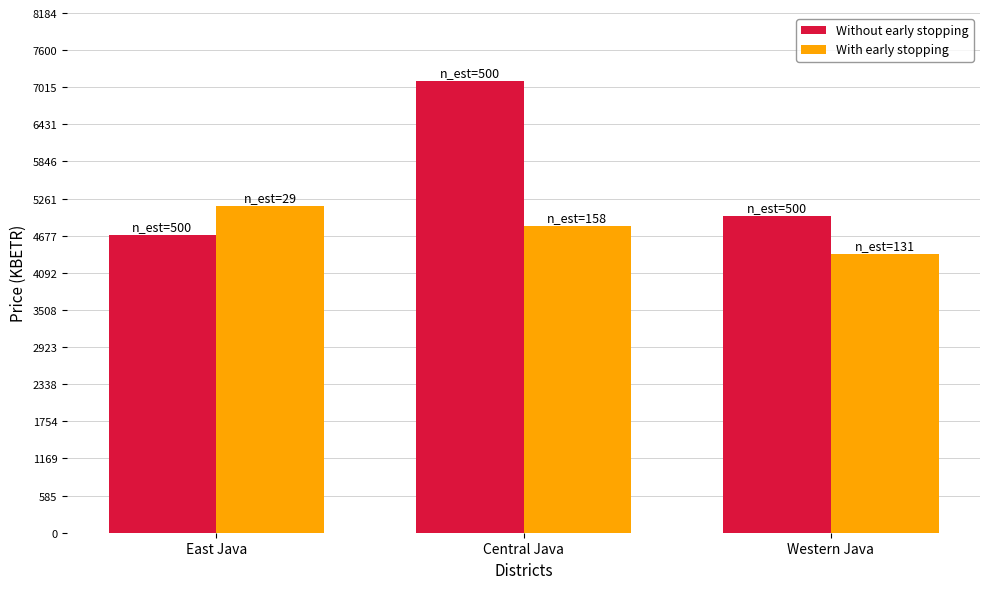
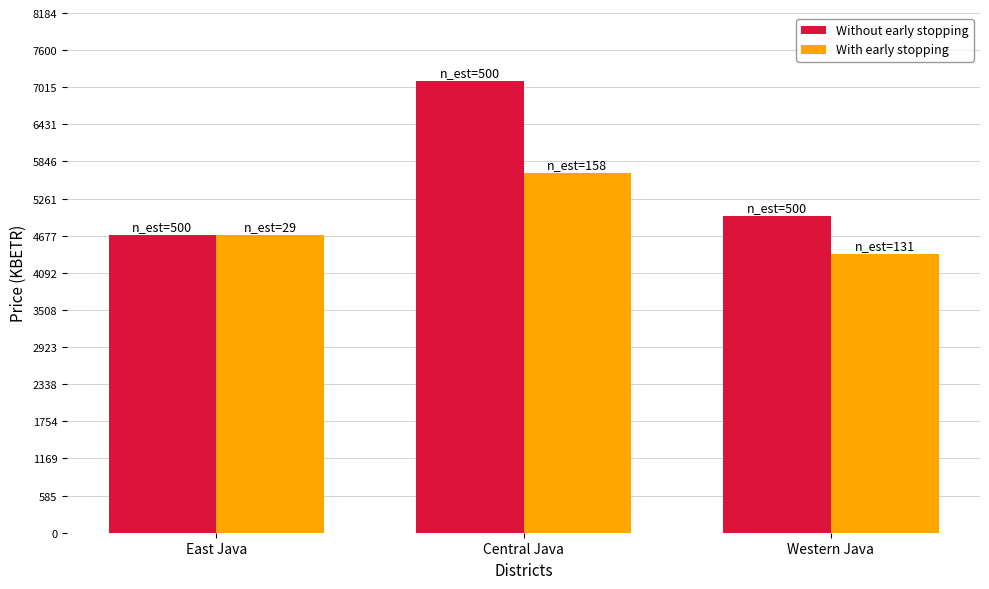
  {
    "With early stopping": {
-     "East Java": 5100,
-     "Central Java": 4800
+     "East Java": 4700,
+     "Central Java": 5700
    }
  }
